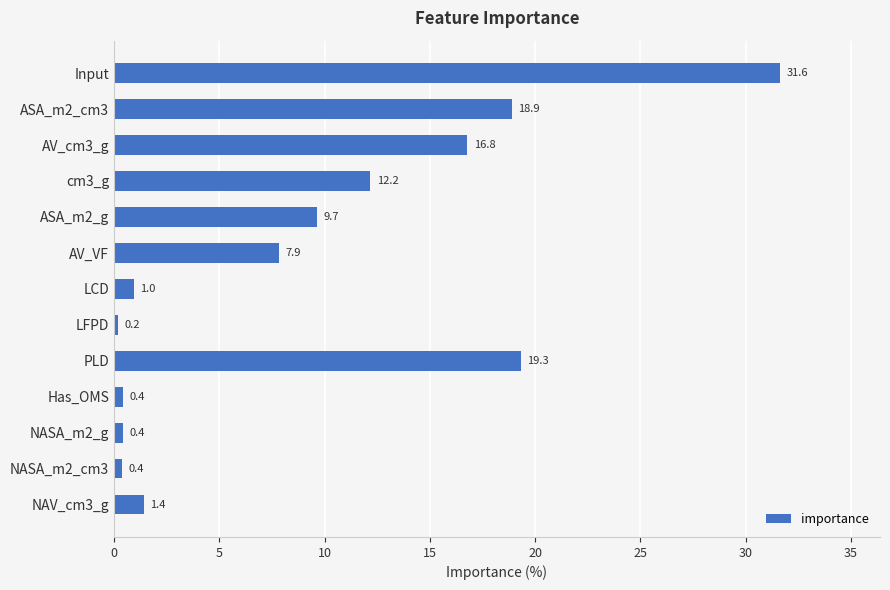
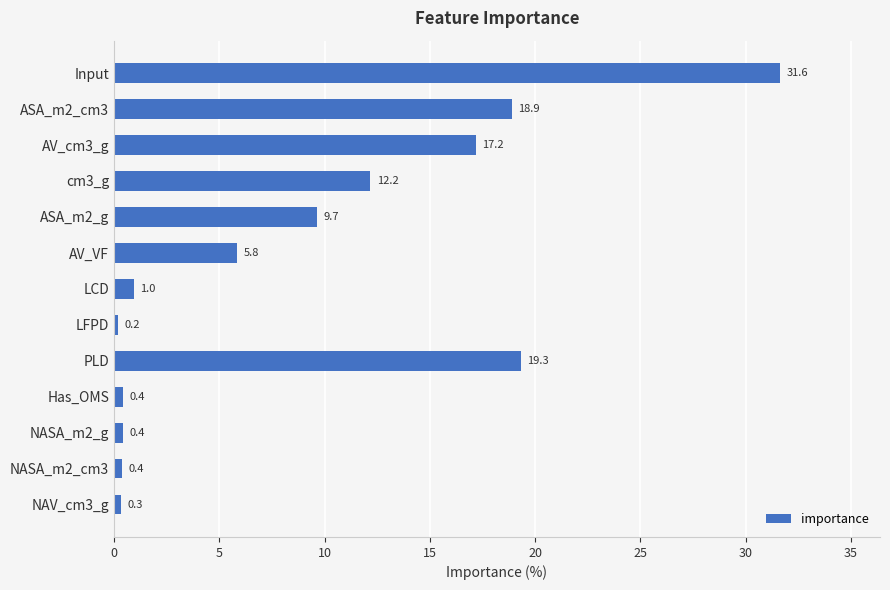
  {
    "Input": 31.6,
    "ASA_m2_cm3": 18.9,
-   "AV_cm3_g": 16.8,
+   "AV_cm3_g": 17.2,
    "cm3_g": 12.2,
    "ASA_m2_g": 9.7,
-   "AV_VF": 7.9,
+   "AV_VF": 5.8,
    "LCD": 1.0,
    "LFPD": 0.2,
    "PLD": 19.3,
    "Has_OMS": 0.4,
    "NASA_m2_g": 0.4,
    "NASA_m2_cm3": 0.4,
-   "NAV_cm3_g": 1.4
+   "NAV_cm3_g": 0.3
  }
